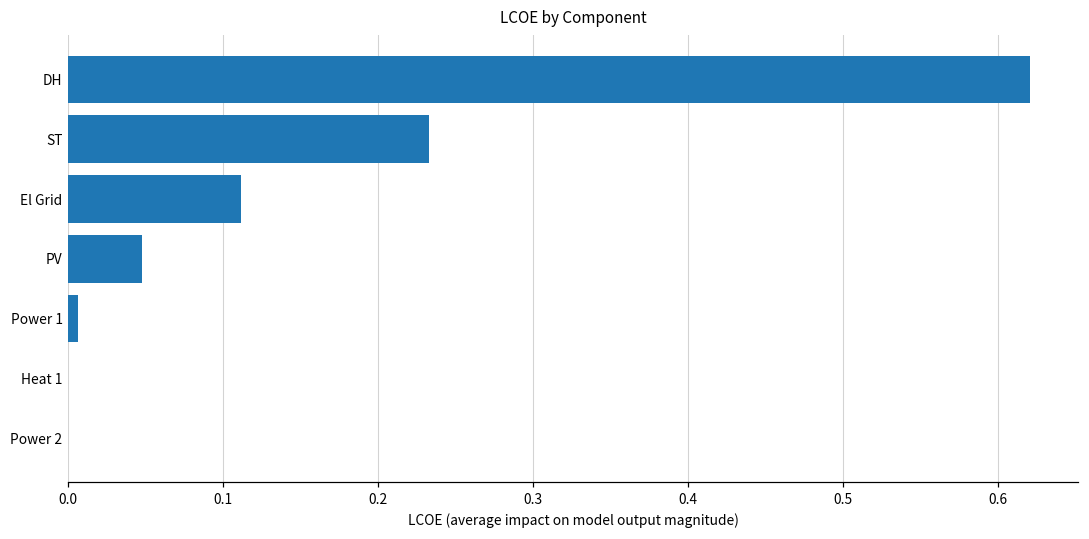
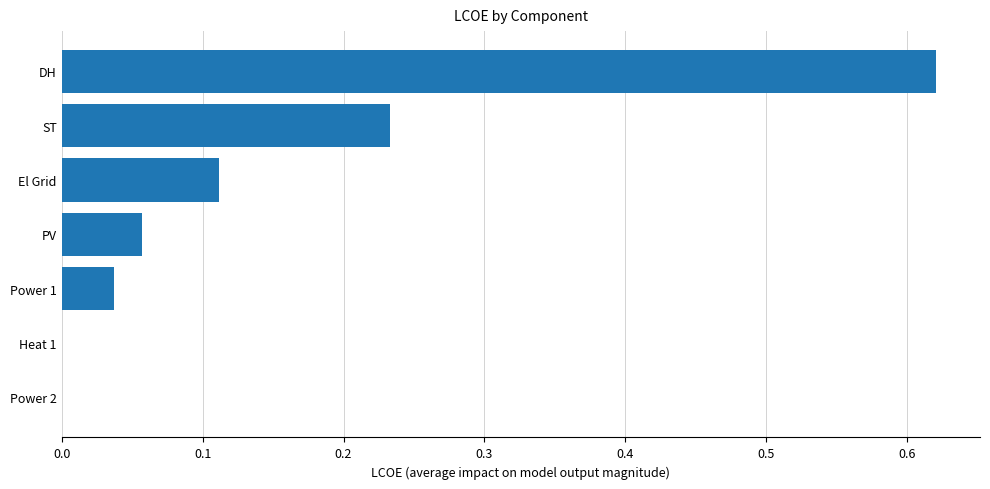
  {
    "DH": 0.621,
    "ST": 0.233,
    "El Grid": 0.112,
-   "PV": 0.048,
-   "Power 1": 0.006,
+   "PV": 0.057,
+   "Power 1": 0.037,
    "Heat 1": 0.000,
    "Power 2": 0.000
  }
